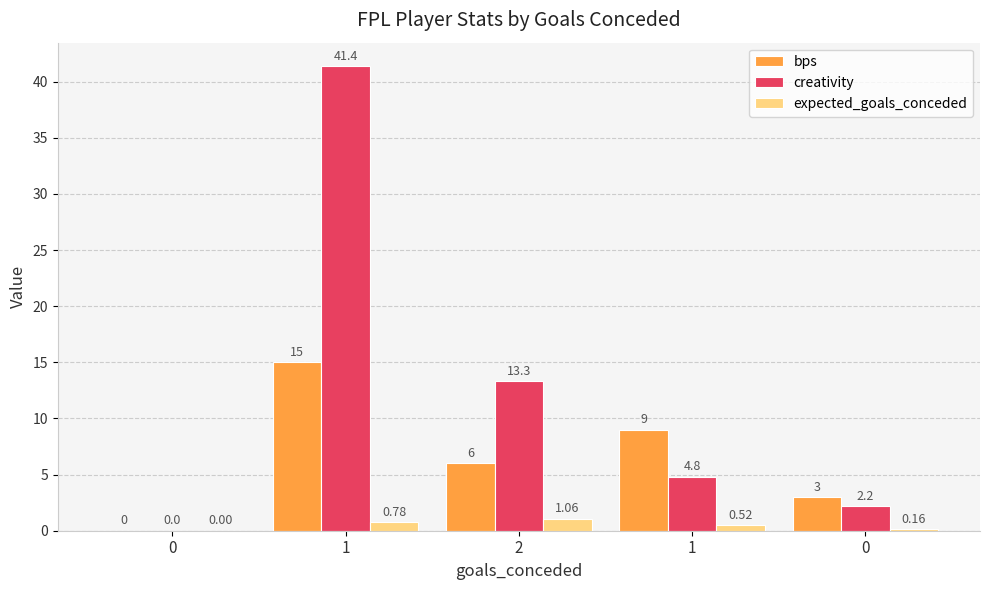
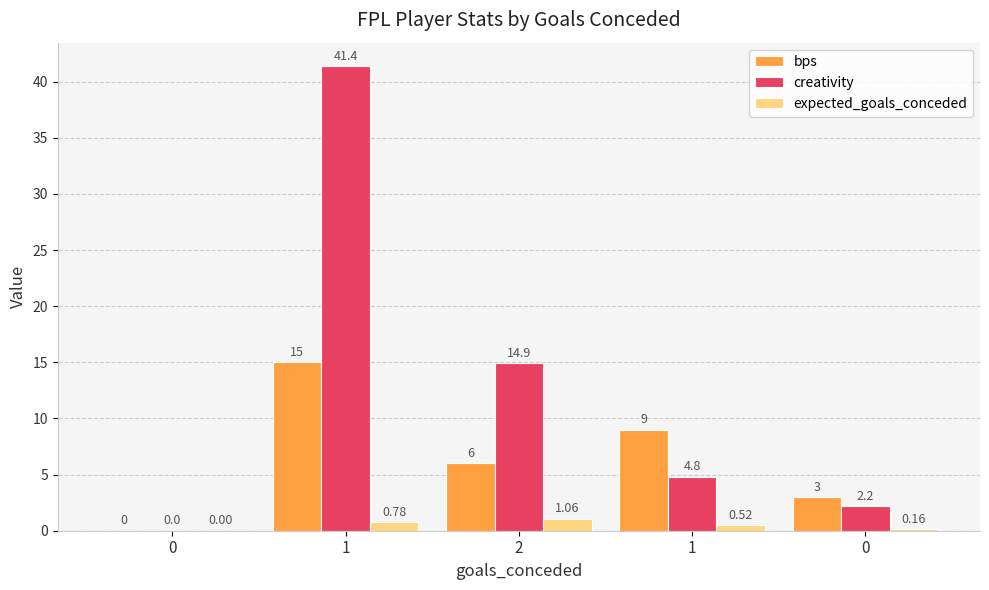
  {
    "bps": {
      "2": 6
    },
    "creativity": {
-     "2": 13.3
+     "2": 14.9
    },
    "expected_goals_conceded": {
      "2": 1.06
    }
  }
